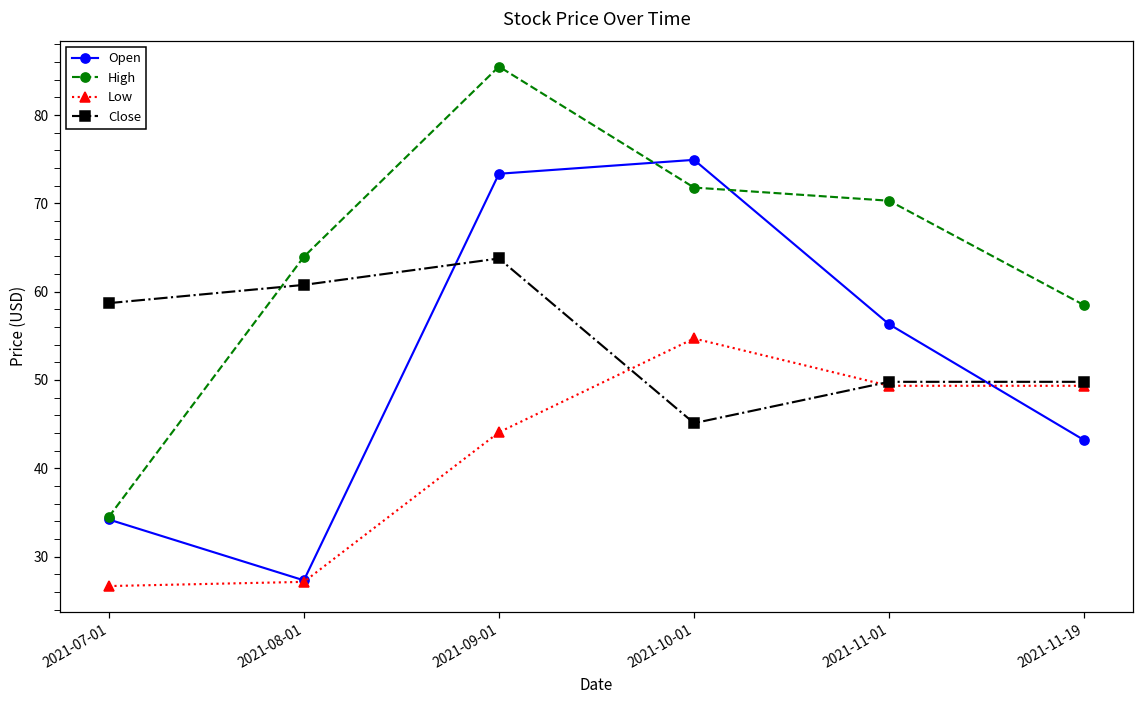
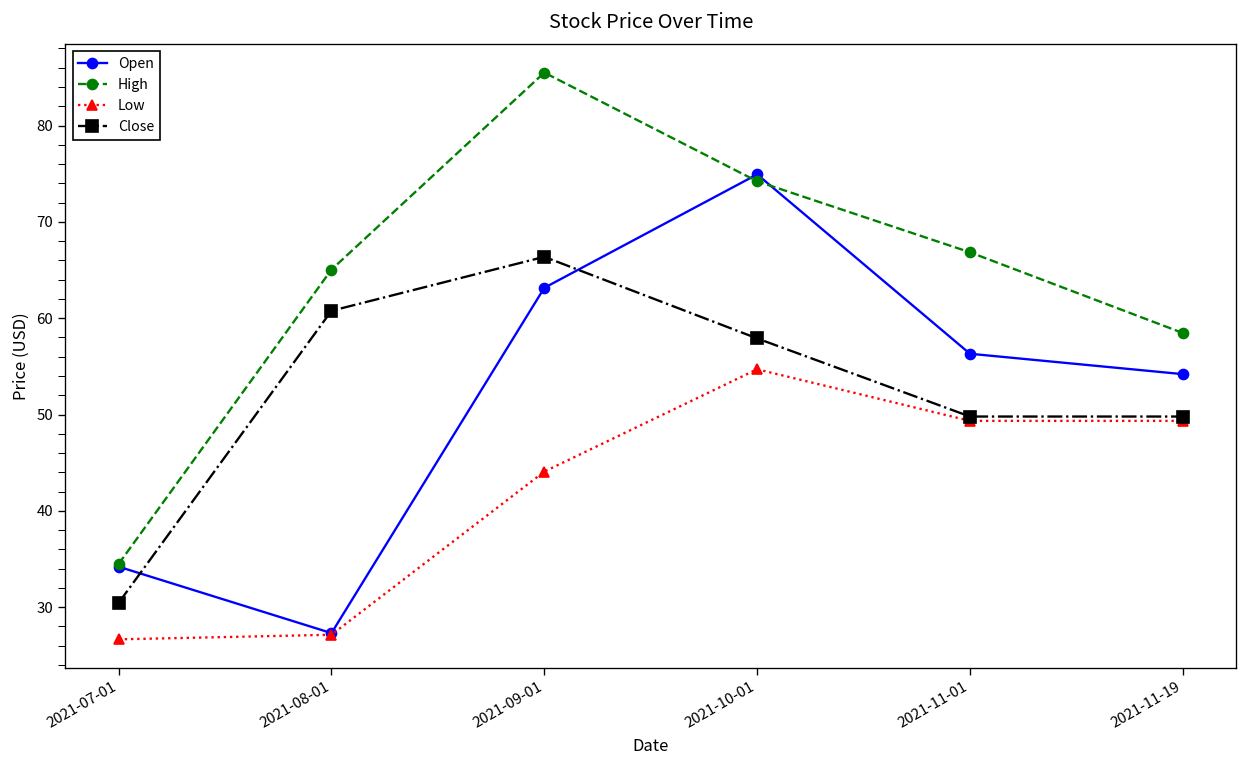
  {
    "Open": {
-     "2021-09-01": 73,
+     "2021-09-01": 63,
      "2021-10-01": 75,
      "2021-11-01": 56,
-     "2021-11-19": 43
+     "2021-11-19": 54
    },
    "High": {
-     "2021-08-01": 64,
+     "2021-08-01": 65,
      "2021-09-01": 85,
-     "2021-10-01": 72,
-     "2021-11-01": 70,
+     "2021-10-01": 74,
+     "2021-11-01": 67,
      "2021-11-19": 58
    },
    "Low": {
      "2021-07-01": 27,
      "2021-09-01": 44,
      "2021-10-01": 55,
      "2021-11-01": 49,
      "2021-11-19": 49
    },
    "Close": {
-     "2021-07-01": 59,
+     "2021-07-01": 30,
      "2021-08-01": 61,
-     "2021-09-01": 64,
-     "2021-10-01": 45,
+     "2021-09-01": 66,
+     "2021-10-01": 58,
      "2021-11-01": 50,
      "2021-11-19": 50
    }
  }
